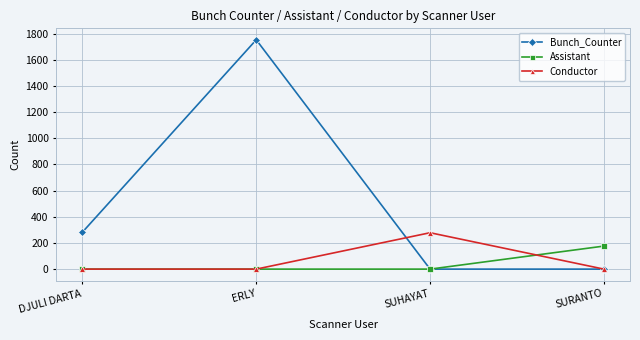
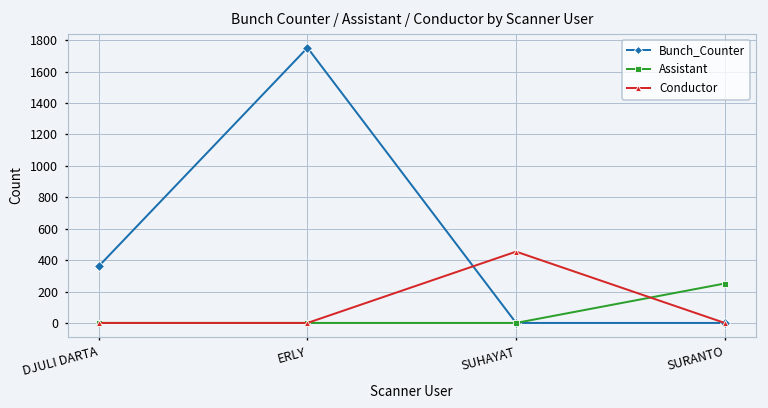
  {
    "Bunch_Counter": {
-     "DJULI DARTA": 280,
+     "DJULI DARTA": 360,
      "ERLY": 1750
    },
    "Assistant": {
-     "SURANTO": 180
+     "SURANTO": 250
    },
    "Conductor": {
-     "SUHAYAT": 280
+     "SUHAYAT": 450
    }
  }
